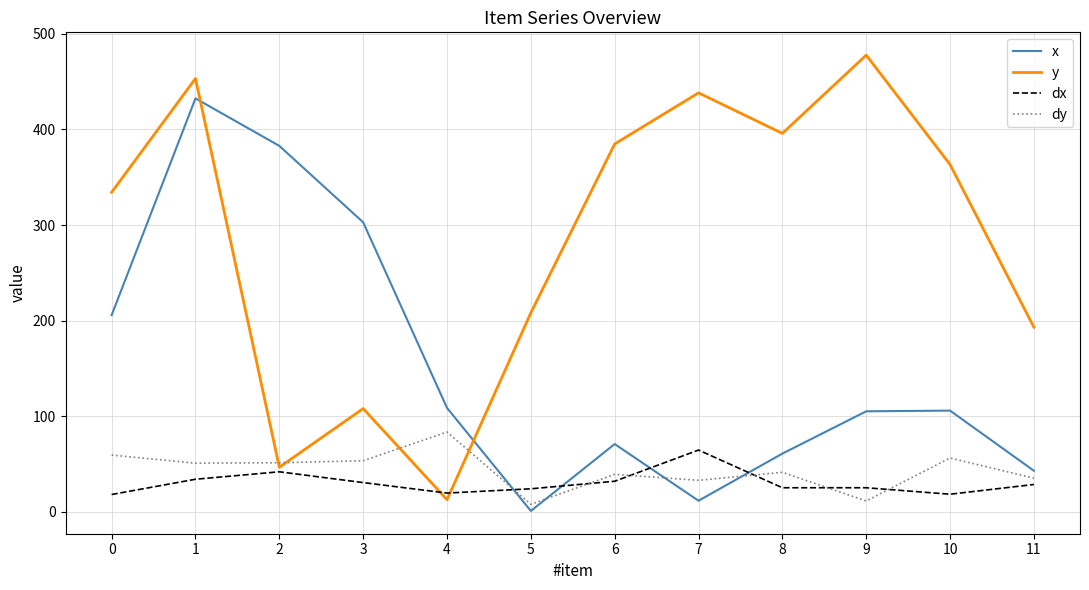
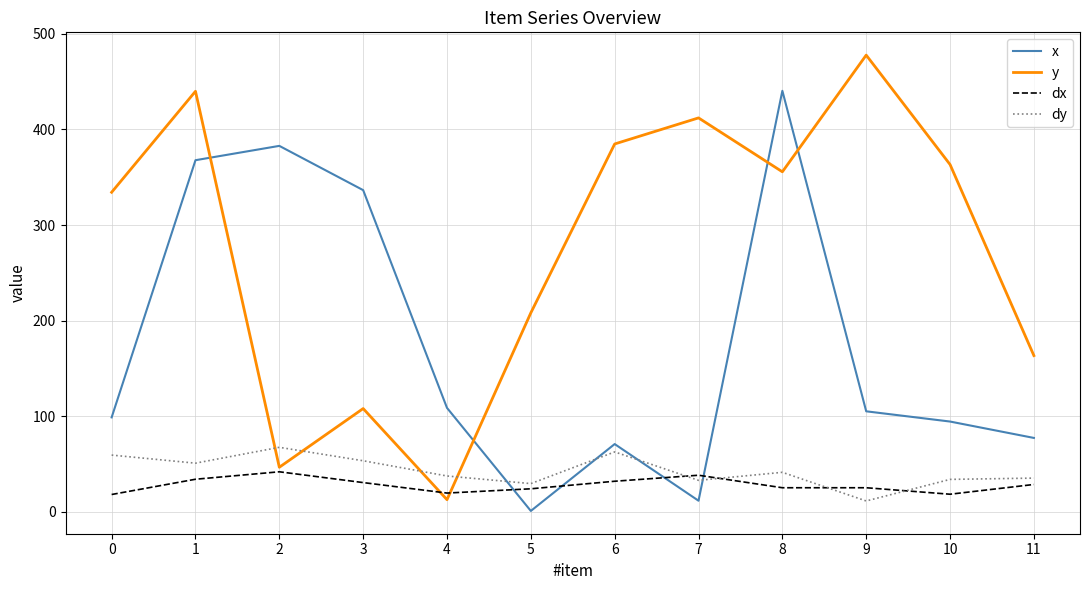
  {
    "x": {
-     "0": 210,
-     "1": 430,
+     "0": 100,
+     "1": 370,
      "2": 380,
-     "3": 300,
+     "3": 340,
      "4": 110,
      "5": 0,
      "6": 70,
      "7": 10,
-     "8": 60,
+     "8": 440,
      "9": 110,
-     "10": 110,
-     "11": 40
+     "10": 90,
+     "11": 80
    },
    "y": {
      "0": 330,
-     "1": 450,
+     "1": 440,
      "2": 50,
      "3": 110,
      "4": 10,
      "5": 210,
      "6": 380,
-     "7": 440,
-     "8": 400,
+     "7": 410,
+     "8": 360,
      "9": 480,
      "10": 360,
-     "11": 190
+     "11": 160
    },
    "dx": {
      "0": 20,
      "1": 30,
      "2": 40,
      "3": 30,
      "4": 20,
      "5": 20,
      "6": 30,
-     "7": 60,
+     "7": 40,
      "8": 20,
      "9": 20,
      "10": 20,
      "11": 30
    },
    "dy": {
      "0": 60,
      "1": 50,
-     "2": 50,
+     "2": 70,
      "3": 50,
-     "4": 80,
-     "5": 10,
-     "6": 40,
+     "4": 40,
+     "5": 30,
+     "6": 60,
      "7": 30,
      "8": 40,
      "9": 10,
-     "10": 60,
+     "10": 30,
      "11": 40
    }
  }
